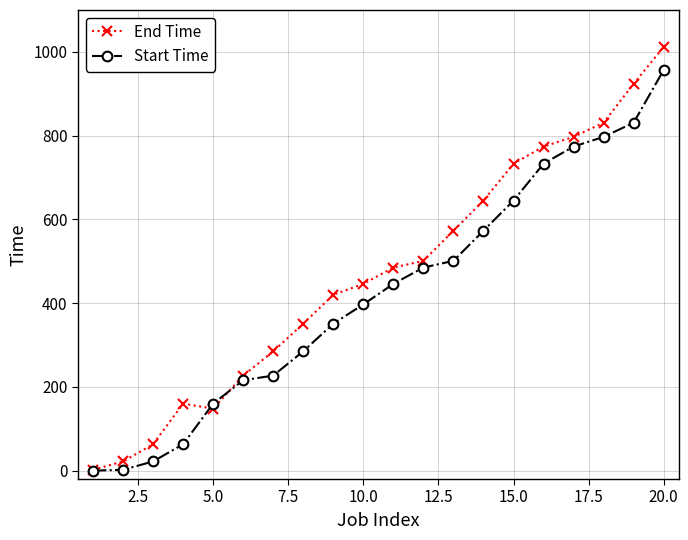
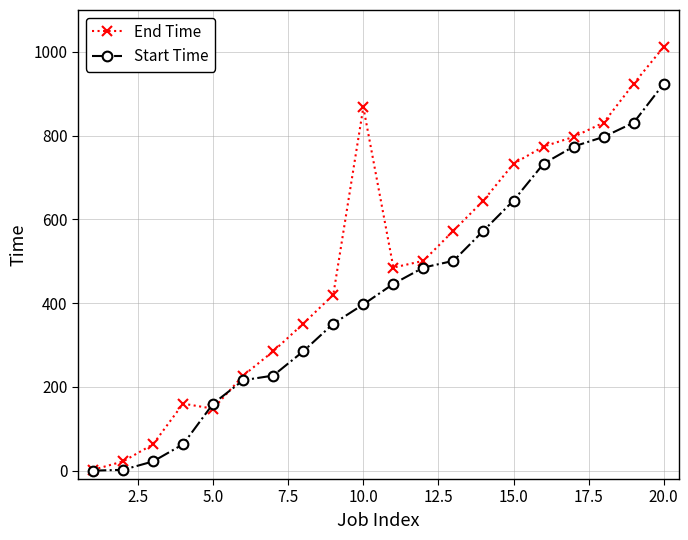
  {
    "End Time": {
      "5.0": 150,
-     "10.0": 450,
+     "10.0": 870,
      "15.0": 730,
      "20.0": 1010
    },
    "Start Time": {
      "5.0": 160,
      "10.0": 400,
      "15.0": 650,
-     "20.0": 960
+     "20.0": 920
    }
  }
